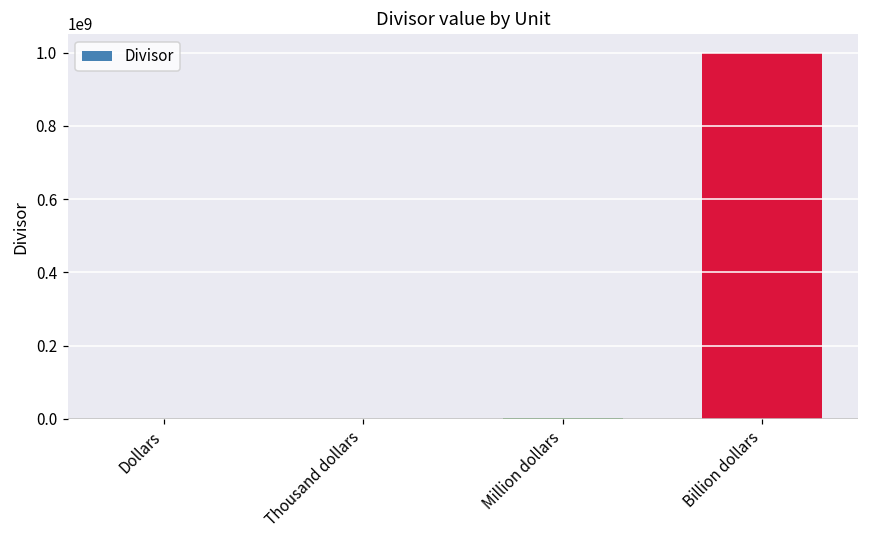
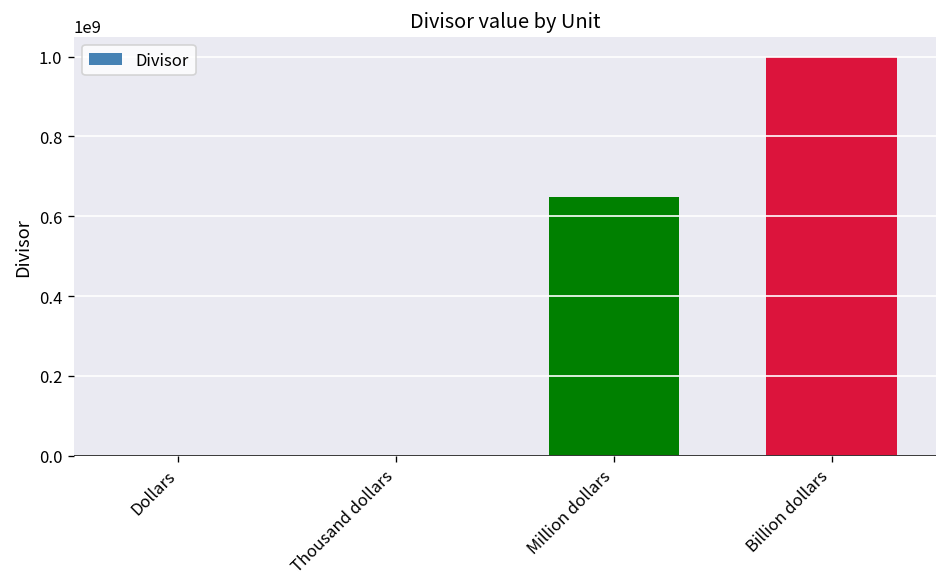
  {
-   "Million dollars": 0,
+   "Million dollars": 650000000,
    "Billion dollars": 1000000000
  }
